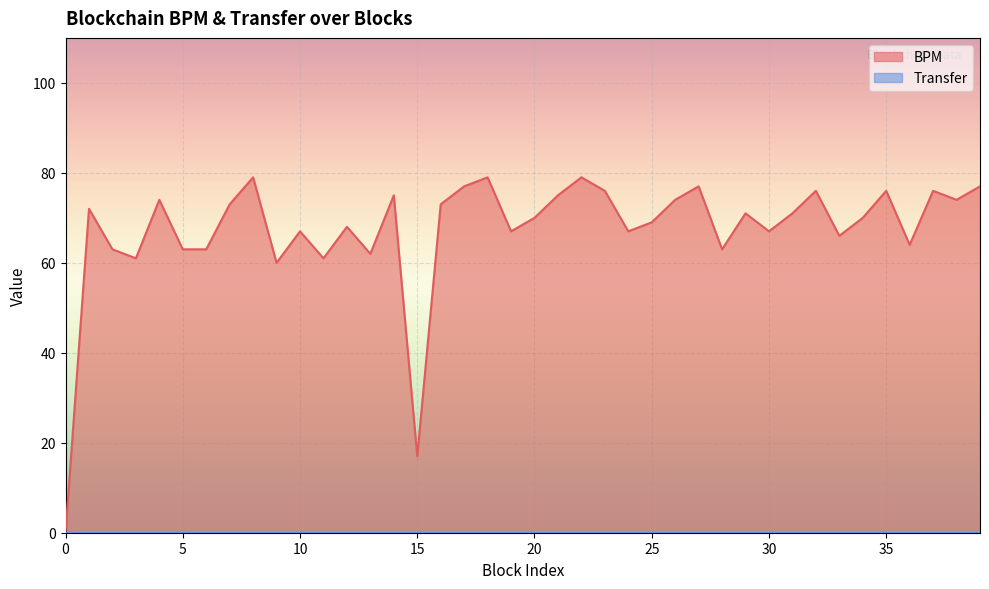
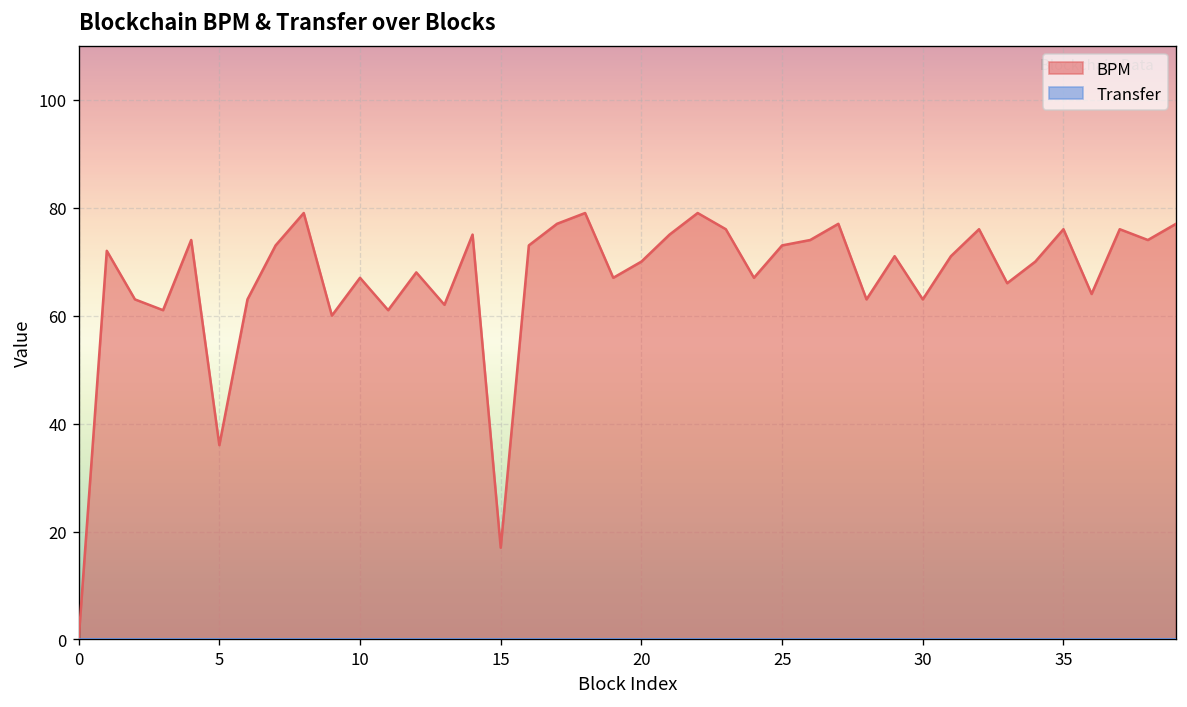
  {
    "BPM": {
-     "5": 63,
+     "5": 36,
      "10": 67,
      "15": 17,
      "20": 70,
-     "25": 69,
-     "30": 67,
+     "25": 73,
+     "30": 63,
      "35": 76
    },
    "Transfer": {
      "5": 0,
      "10": 0,
      "15": 0,
      "20": 0,
      "25": 0,
      "30": 0,
      "35": 0
    }
  }
